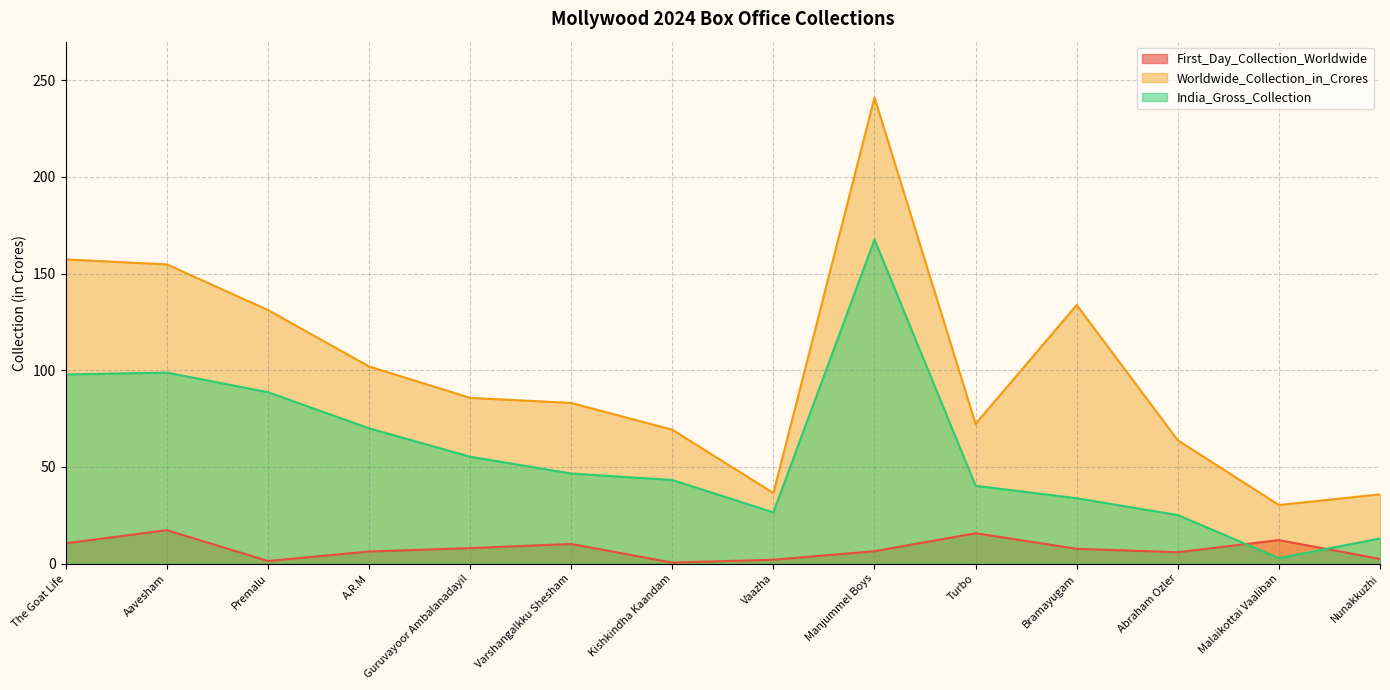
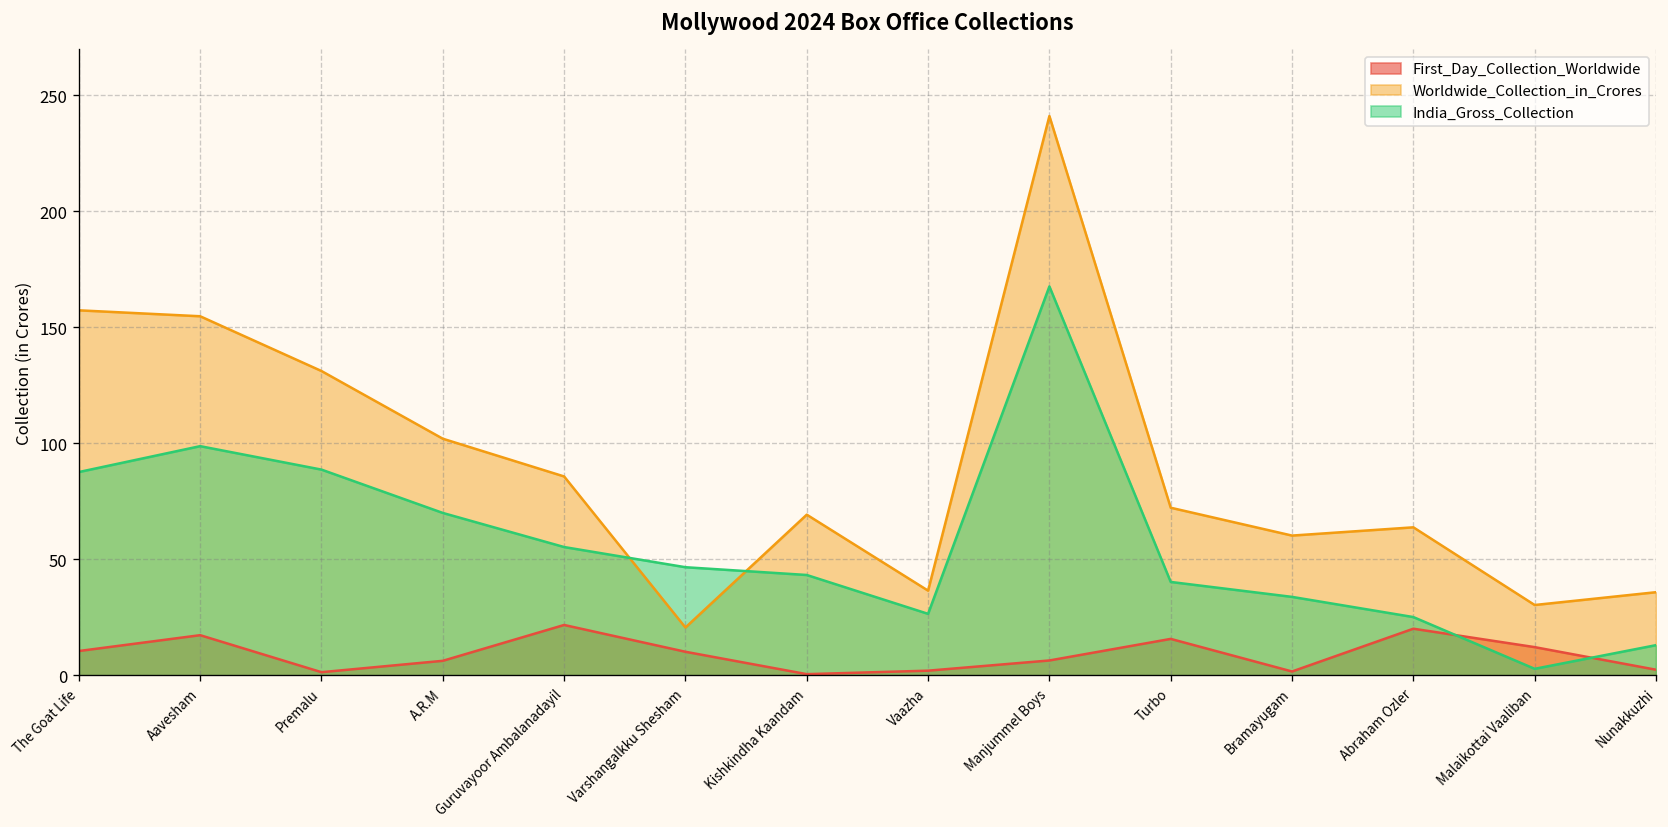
  {
    "First_Day_Collection_Worldwide": {
      "The Goat Life": 10,
      "Aavesham": 17,
      "Premalu": 1,
      "A.R.M": 6,
-     "Guruvayoor Ambalanadayil": 8,
+     "Guruvayoor Ambalanadayil": 22,
      "Varshangalkku Shesham": 10,
      "Kishkindha Kaandam": 1,
      "Vaazha": 2,
      "Manjummel Boys": 6,
      "Turbo": 16,
-     "Bramayugam": 8,
-     "Abraham Ozler": 6,
+     "Bramayugam": 2,
+     "Abraham Ozler": 20,
      "Malaikottai Vaaliban": 12,
      "Nunakkuzhi": 2
    },
    "Worldwide_Collection_in_Crores": {
      "The Goat Life": 157,
      "Aavesham": 155,
      "Premalu": 131,
      "A.R.M": 102,
      "Guruvayoor Ambalanadayil": 86,
-     "Varshangalkku Shesham": 83,
+     "Varshangalkku Shesham": 21,
      "Kishkindha Kaandam": 69,
      "Vaazha": 37,
      "Manjummel Boys": 241,
      "Turbo": 72,
-     "Bramayugam": 134,
+     "Bramayugam": 60,
      "Abraham Ozler": 64,
      "Malaikottai Vaaliban": 30,
      "Nunakkuzhi": 36
    },
    "India_Gross_Collection": {
-     "The Goat Life": 98,
+     "The Goat Life": 88,
      "Aavesham": 99,
      "Premalu": 89,
      "A.R.M": 70,
      "Guruvayoor Ambalanadayil": 55,
      "Varshangalkku Shesham": 47,
      "Kishkindha Kaandam": 43,
      "Vaazha": 27,
      "Manjummel Boys": 168,
      "Turbo": 40,
      "Bramayugam": 34,
      "Abraham Ozler": 25,
      "Malaikottai Vaaliban": 3,
      "Nunakkuzhi": 13
    }
  }
